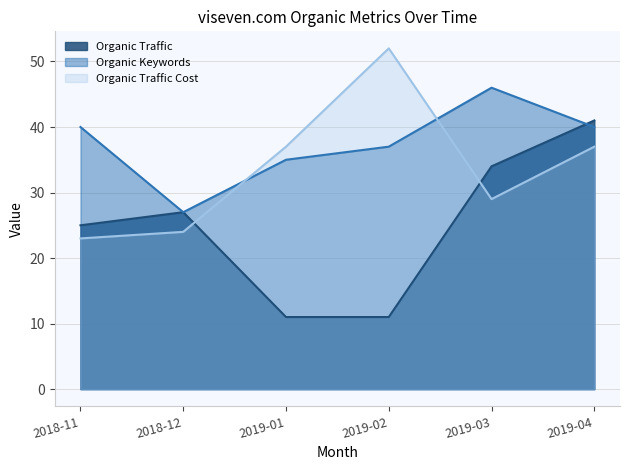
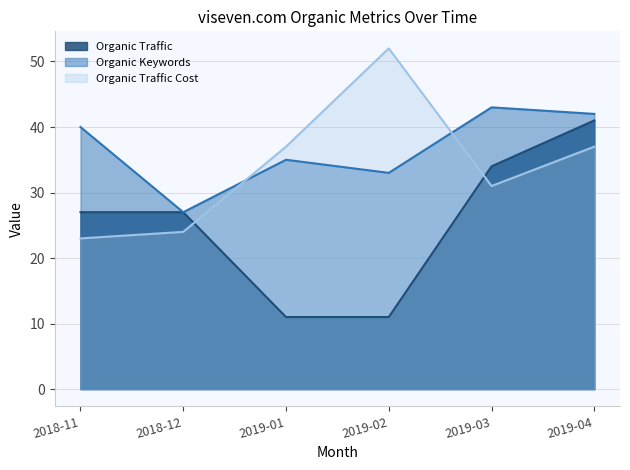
  {
    "Organic Traffic": {
-     "2018-11": 25,
+     "2018-11": 27,
      "2019-01": 11,
      "2019-02": 11,
      "2019-03": 34,
      "2019-04": 41
    },
    "Organic Keywords": {
      "2018-11": 40,
      "2019-01": 35,
-     "2019-02": 37,
-     "2019-03": 46,
-     "2019-04": 40
+     "2019-02": 33,
+     "2019-03": 43,
+     "2019-04": 42
    },
    "Organic Traffic Cost": {
      "2018-11": 23,
      "2018-12": 24,
      "2019-01": 37,
      "2019-02": 52,
-     "2019-03": 29,
+     "2019-03": 31,
      "2019-04": 37
    }
  }
